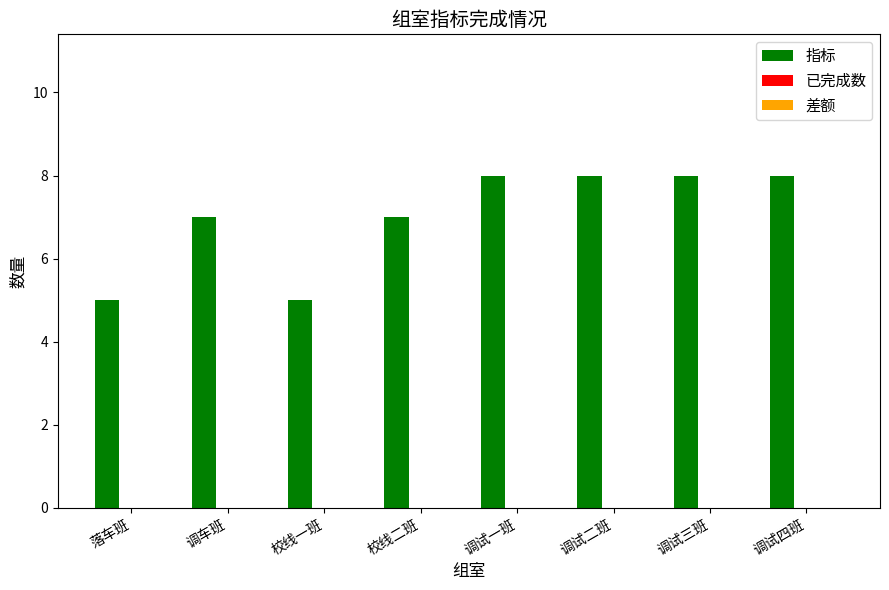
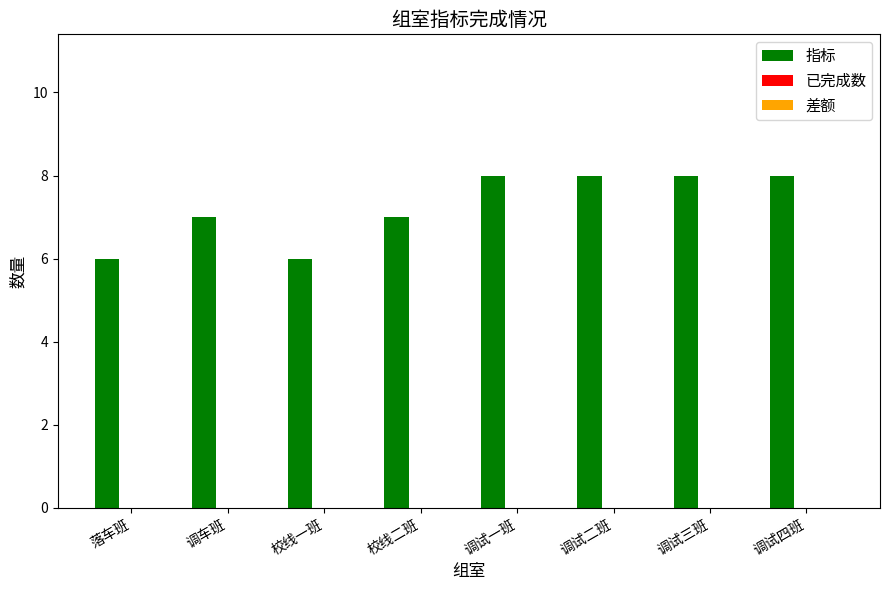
  {
    "指标": {
-     "落车班": 5,
+     "落车班": 6,
      "调车班": 7,
-     "校线一班": 5,
+     "校线一班": 6,
      "校线二班": 7,
      "调试一班": 8,
      "调试二班": 8,
      "调试三班": 8,
      "调试四班": 8
    },
    "已完成数": {
      "落车班": 0,
      "调车班": 0,
      "校线一班": 0,
      "校线二班": 0,
      "调试一班": 0,
      "调试二班": 0,
      "调试三班": 0,
      "调试四班": 0
    },
    "差额": {
      "落车班": 0,
      "调车班": 0,
      "校线一班": 0,
      "校线二班": 0,
      "调试一班": 0,
      "调试二班": 0,
      "调试三班": 0,
      "调试四班": 0
    }
  }
